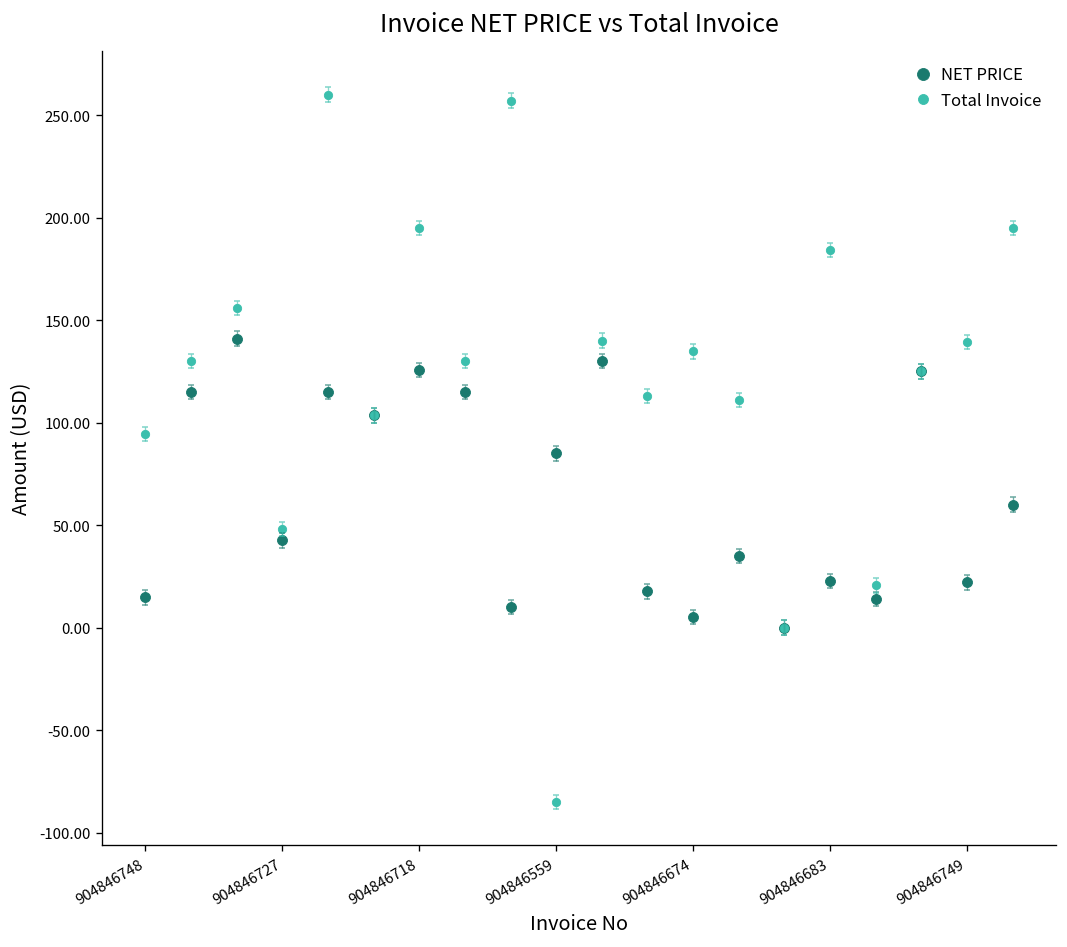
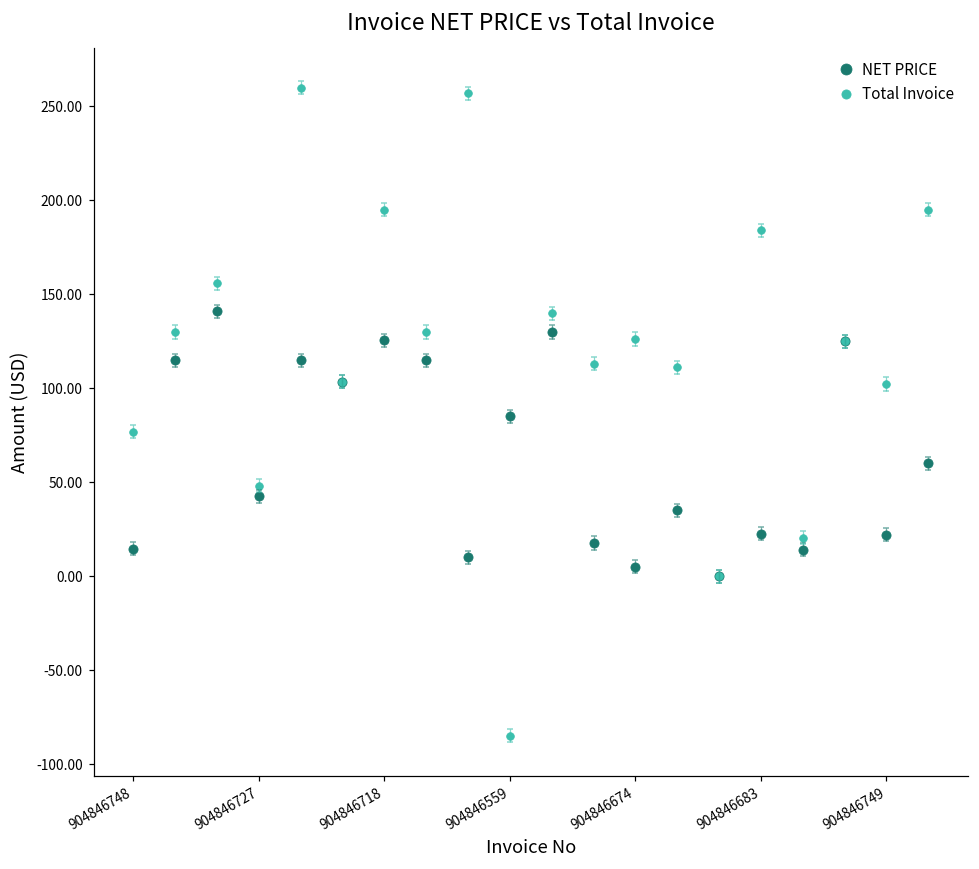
  {
    "NET PRICE": {
      "904846748": 15,
      "904846727": 43,
      "904846718": 126,
      "904846559": 85,
      "904846674": 5,
      "904846683": 23,
      "904846749": 22
    },
    "Total Invoice": {
-     "904846748": 95,
+     "904846748": 77,
      "904846727": 48,
      "904846718": 195,
      "904846559": -85,
-     "904846674": 135,
+     "904846674": 126,
      "904846683": 184,
-     "904846749": 139
+     "904846749": 102
    }
  }
